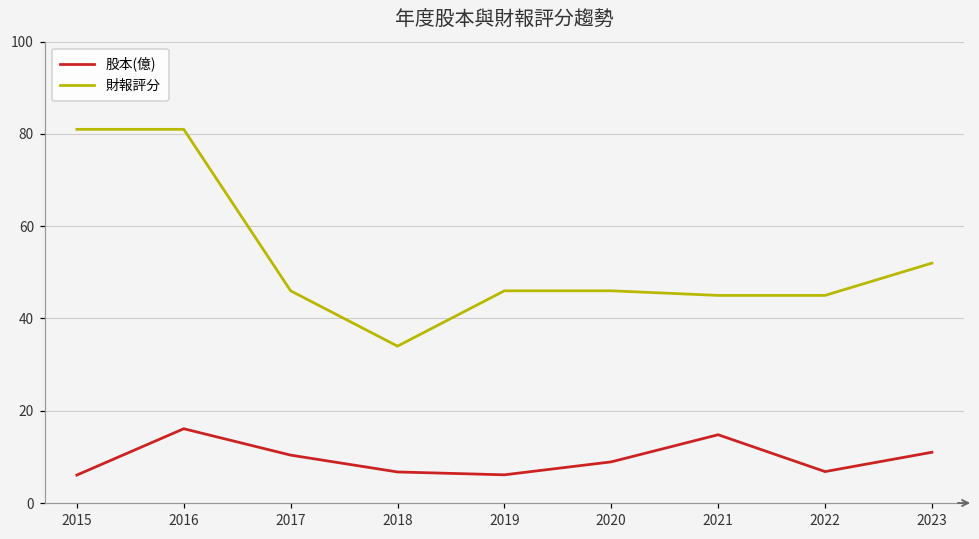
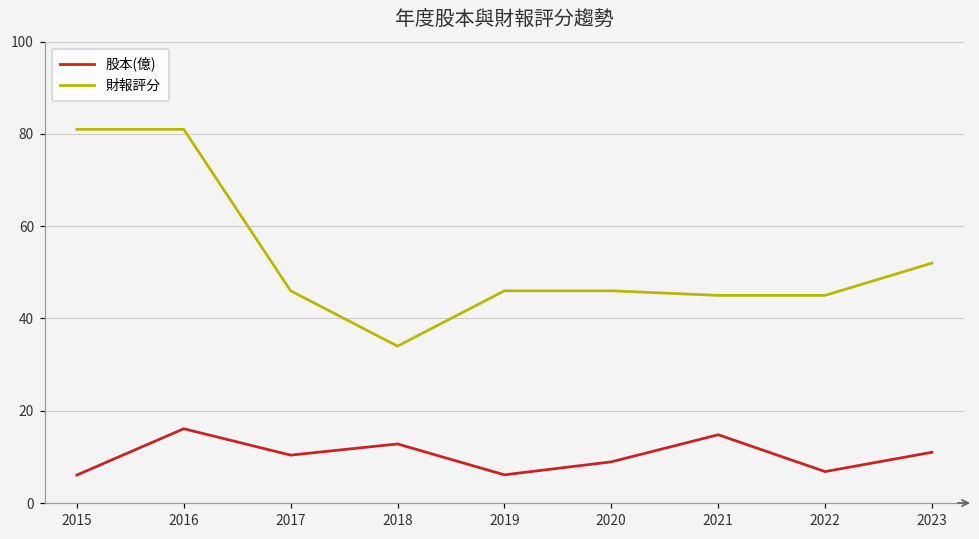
  {
    "股本(億)": {
      "2015": 6,
      "2016": 16,
      "2017": 10,
-     "2018": 7,
+     "2018": 13,
      "2019": 6,
      "2020": 9,
      "2021": 15,
      "2022": 7,
      "2023": 11
    },
    "財報評分": {
      "2015": 81,
      "2016": 81,
      "2017": 46,
      "2018": 34,
      "2019": 46,
      "2020": 46,
      "2021": 45,
      "2022": 45,
      "2023": 52
    }
  }
